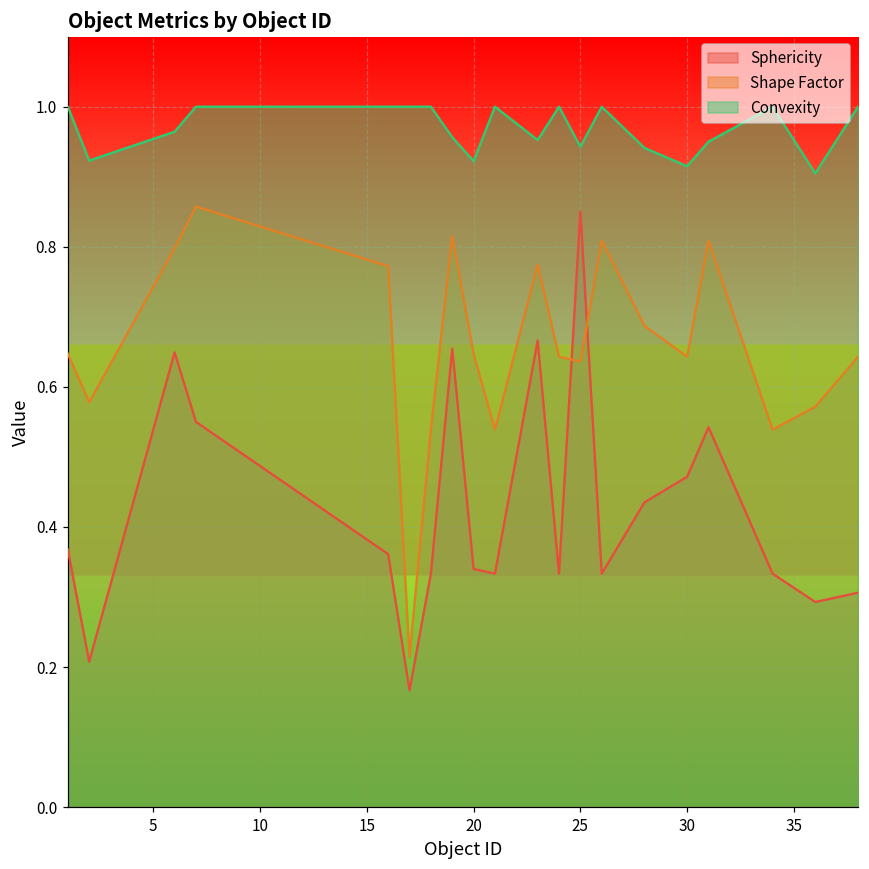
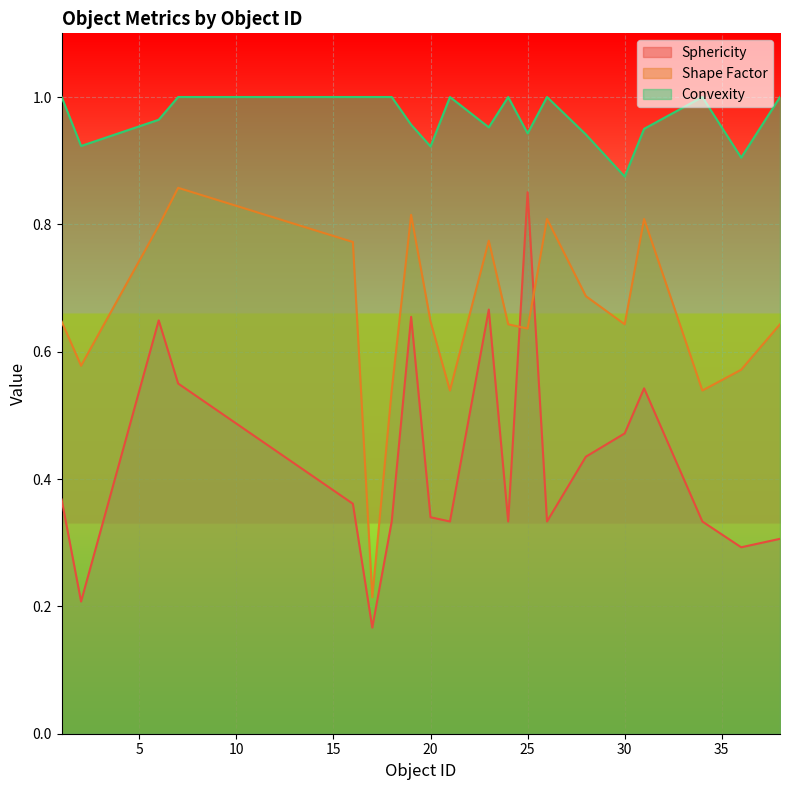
  {
    "Convexity": {
      "20": 0.92,
      "25": 0.94,
-     "30": 0.92
+     "30": 0.88
    }
  }
